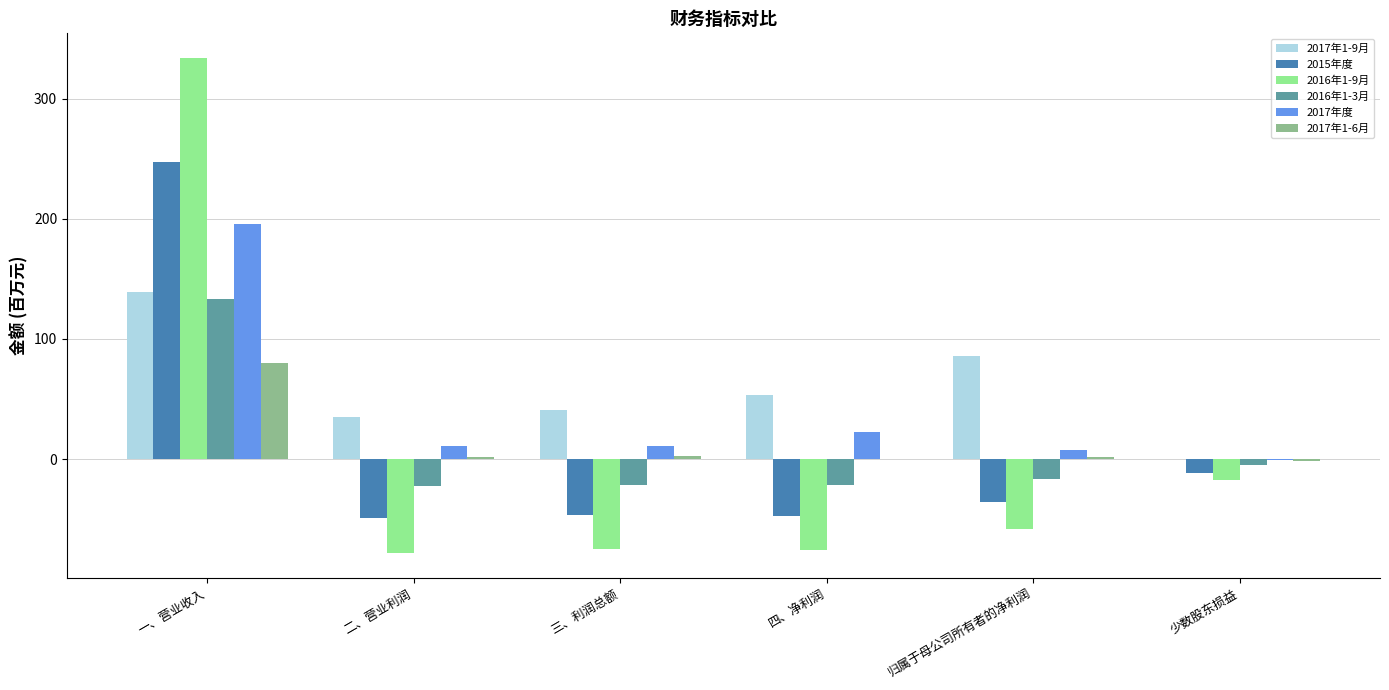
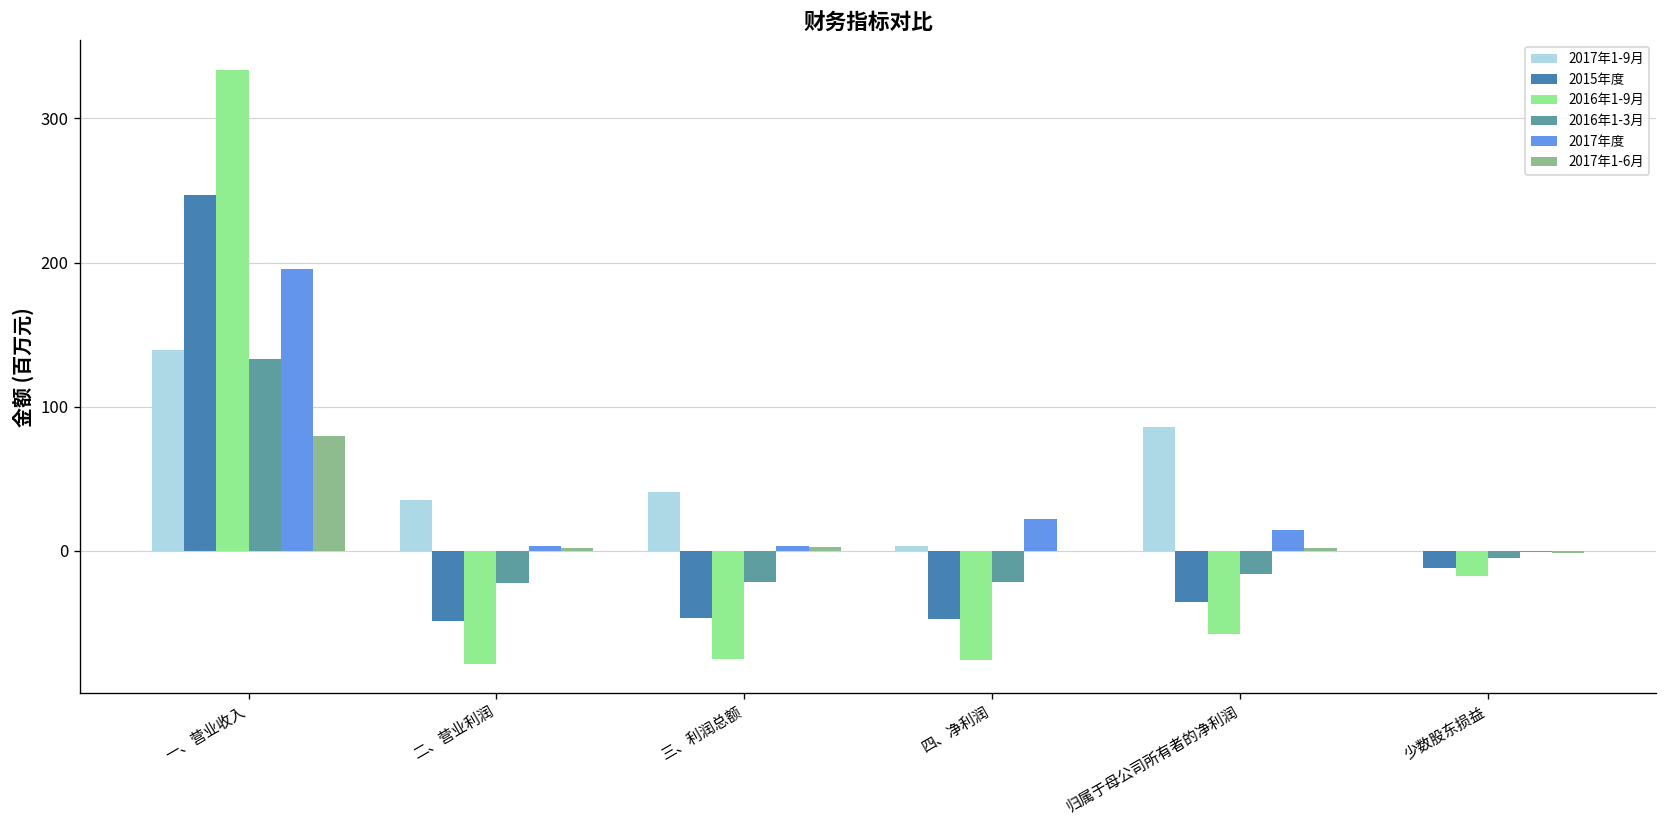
  {
    "2017年1-9月": {
      "一、营业收入": 139,
      "二、营业利润": 35,
      "三、利润总额": 41,
-     "四、净利润": 53,
+     "四、净利润": 4,
      "归属于母公司所有者的净利润": 86
    },
    "2017年度": {
      "一、营业收入": 195,
-     "二、营业利润": 11,
-     "三、利润总额": 11,
+     "二、营业利润": 3,
+     "三、利润总额": 3,
      "四、净利润": 22,
-     "归属于母公司所有者的净利润": 7
+     "归属于母公司所有者的净利润": 14
    }
  }
